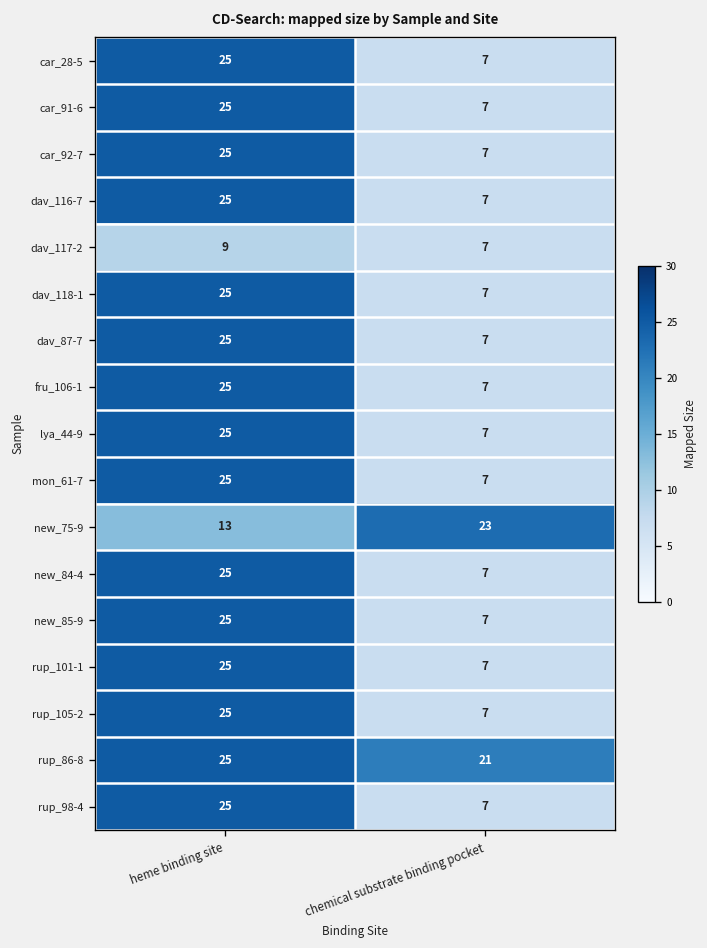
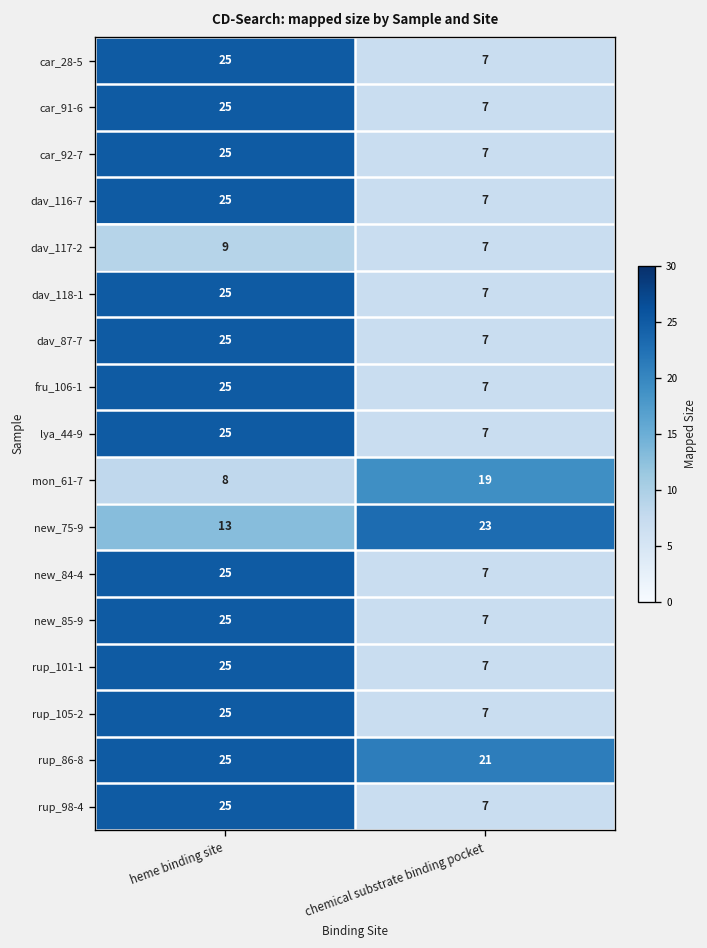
  {
    "car_28-5": {
      "heme binding site": 25,
      "chemical substrate binding pocket": 7
    },
    "car_91-6": {
      "heme binding site": 25,
      "chemical substrate binding pocket": 7
    },
    "car_92-7": {
      "heme binding site": 25,
      "chemical substrate binding pocket": 7
    },
    "dav_116-7": {
      "heme binding site": 25,
      "chemical substrate binding pocket": 7
    },
    "dav_117-2": {
      "heme binding site": 9,
      "chemical substrate binding pocket": 7
    },
    "dav_118-1": {
      "heme binding site": 25,
      "chemical substrate binding pocket": 7
    },
    "dav_87-7": {
      "heme binding site": 25,
      "chemical substrate binding pocket": 7
    },
    "fru_106-1": {
      "heme binding site": 25,
      "chemical substrate binding pocket": 7
    },
    "lya_44-9": {
      "heme binding site": 25,
      "chemical substrate binding pocket": 7
    },
    "mon_61-7": {
-     "heme binding site": 25,
-     "chemical substrate binding pocket": 7
+     "heme binding site": 8,
+     "chemical substrate binding pocket": 19
    },
    "new_75-9": {
      "heme binding site": 13,
      "chemical substrate binding pocket": 23
    },
    "new_84-4": {
      "heme binding site": 25,
      "chemical substrate binding pocket": 7
    },
    "new_85-9": {
      "heme binding site": 25,
      "chemical substrate binding pocket": 7
    },
    "rup_101-1": {
      "heme binding site": 25,
      "chemical substrate binding pocket": 7
    },
    "rup_105-2": {
      "heme binding site": 25,
      "chemical substrate binding pocket": 7
    },
    "rup_86-8": {
      "heme binding site": 25,
      "chemical substrate binding pocket": 21
    },
    "rup_98-4": {
      "heme binding site": 25,
      "chemical substrate binding pocket": 7
    }
  }
